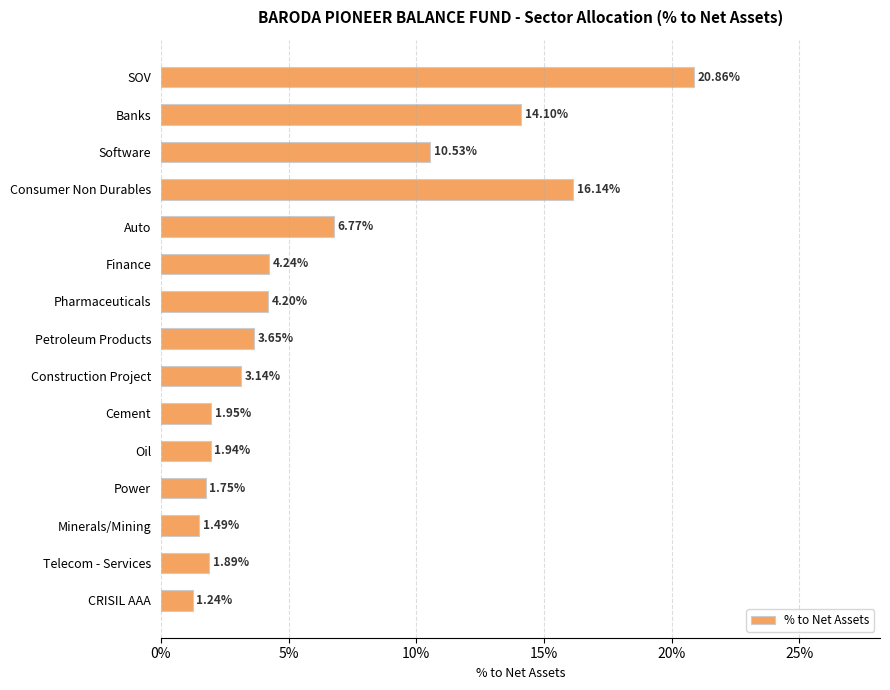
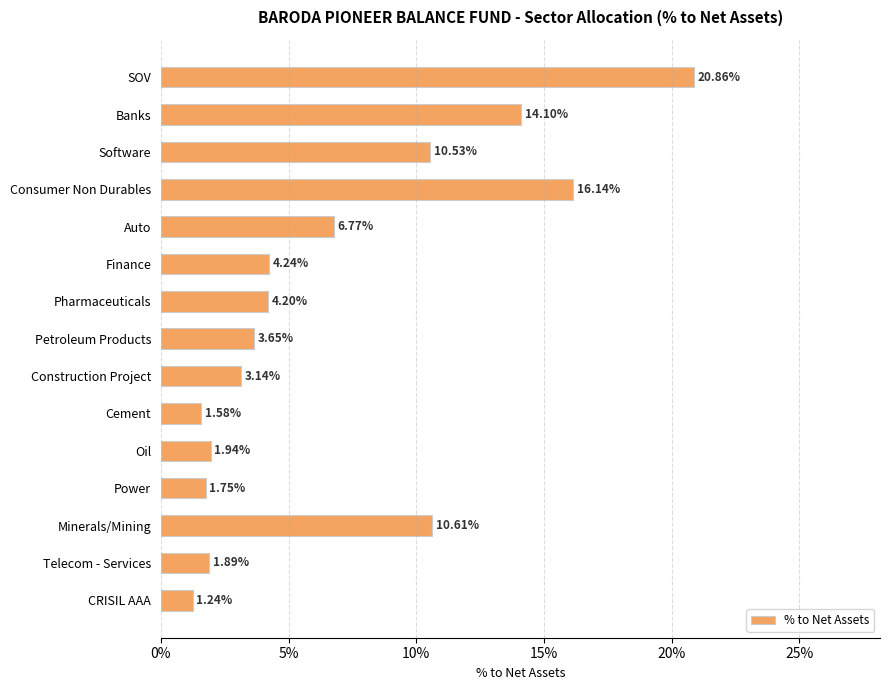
  {
    "SOV": "20.86%",
    "Banks": "14.10%",
    "Software": "10.53%",
    "Consumer Non Durables": "16.14%",
    "Auto": "6.77%",
    "Finance": "4.24%",
    "Pharmaceuticals": "4.20%",
    "Petroleum Products": "3.65%",
    "Construction Project": "3.14%",
-   "Cement": "1.95%",
+   "Cement": "1.58%",
    "Oil": "1.94%",
    "Power": "1.75%",
-   "Minerals/Mining": "1.49%",
+   "Minerals/Mining": "10.61%",
    "Telecom - Services": "1.89%",
    "CRISIL AAA": "1.24%"
  }
